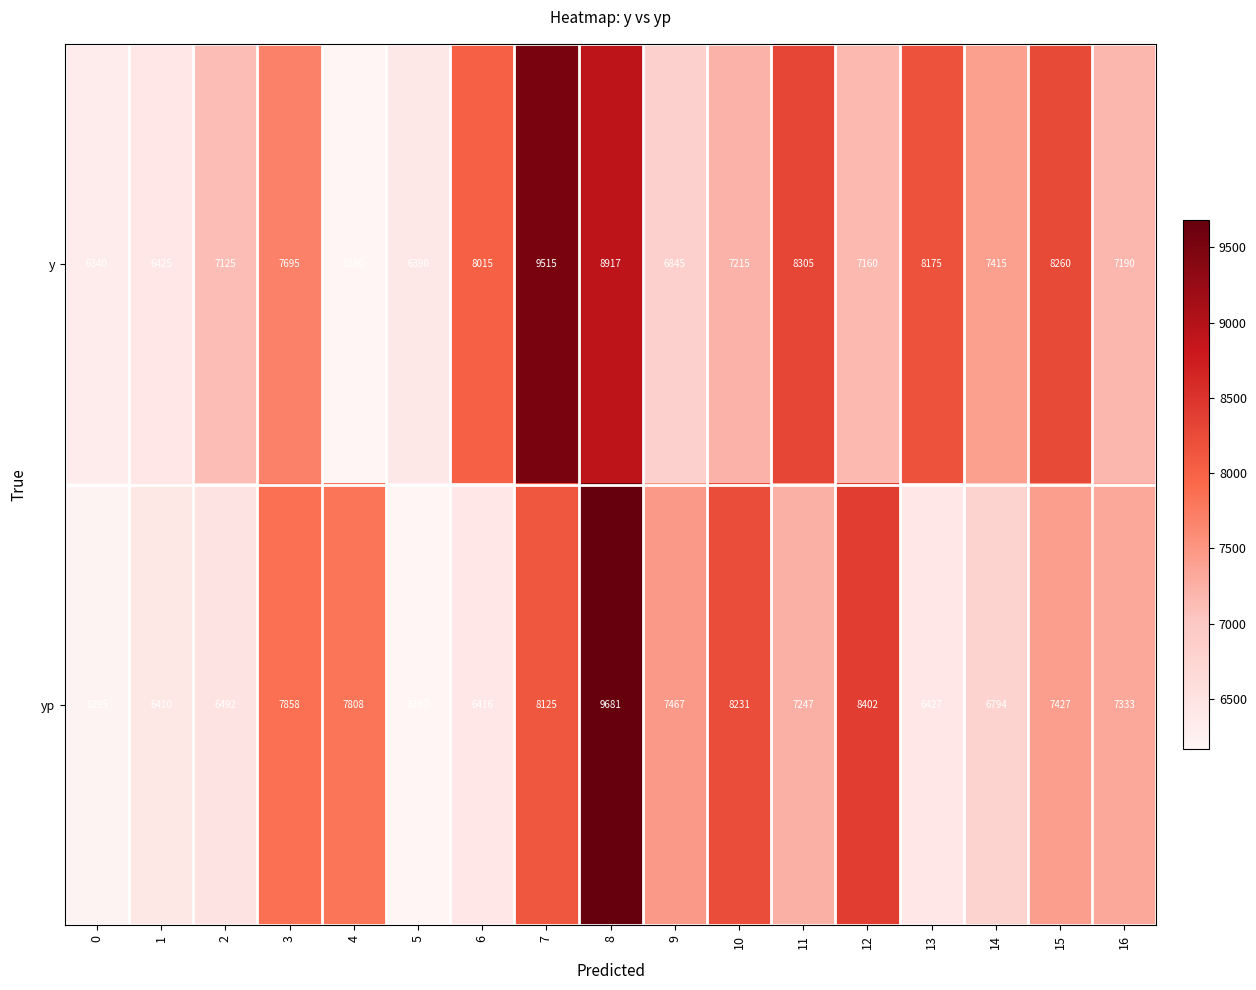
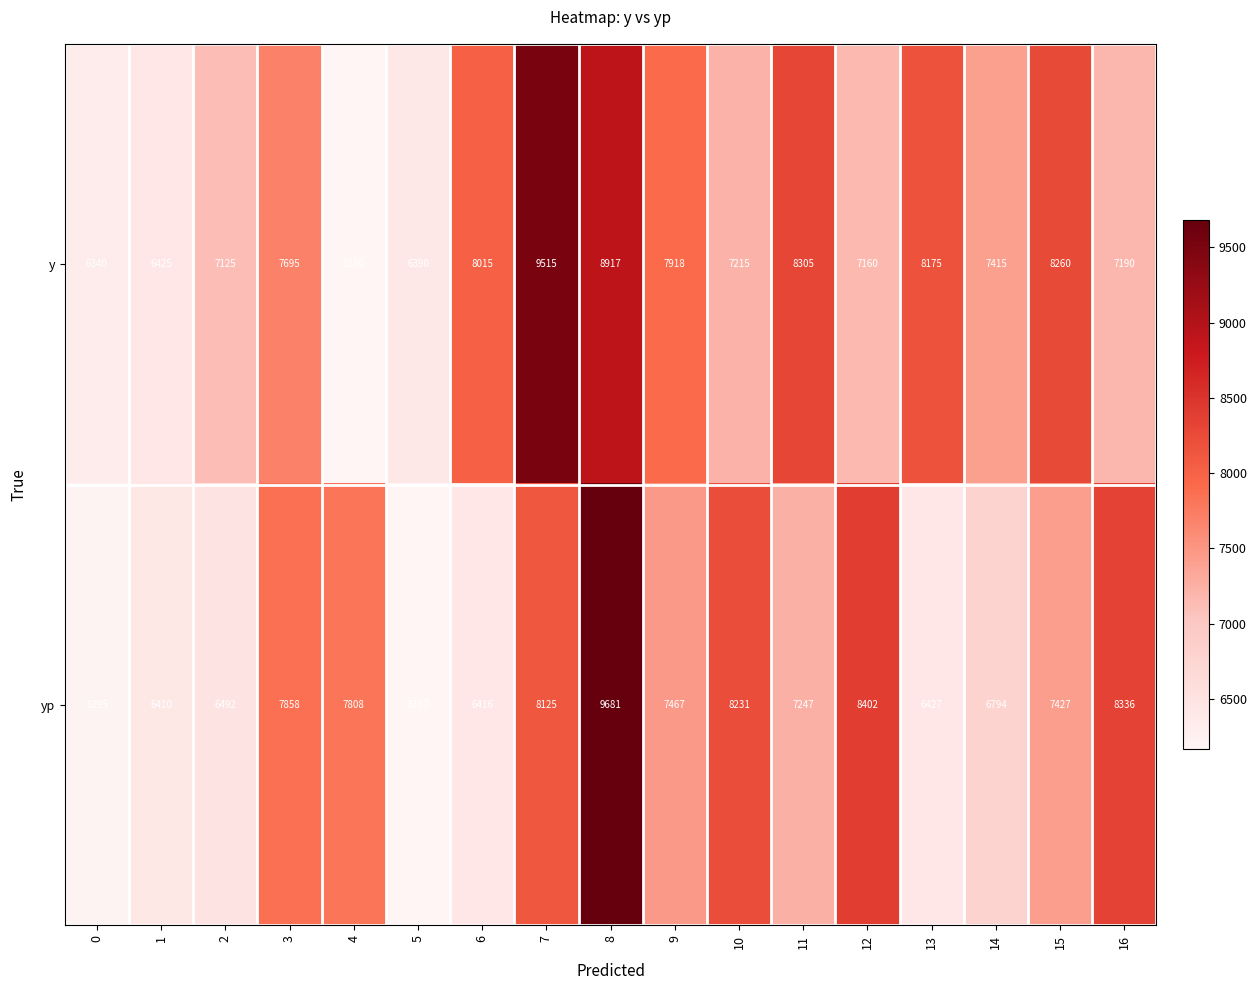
  {
    "y": {
      "2": 7125,
      "3": 7695,
      "6": 8015,
      "7": 9515,
      "8": 8917,
-     "9": 6845,
+     "9": 7918,
      "10": 7215,
      "11": 8305,
      "12": 7160,
      "13": 8175,
      "14": 7415,
      "15": 8260,
      "16": 7190
    },
    "yp": {
      "3": 7858,
      "4": 7808,
      "7": 8125,
      "8": 9681,
      "9": 7467,
      "10": 8231,
      "11": 7247,
      "12": 8402,
      "14": 6794,
      "15": 7427,
-     "16": 7333
+     "16": 8336
    }
  }
